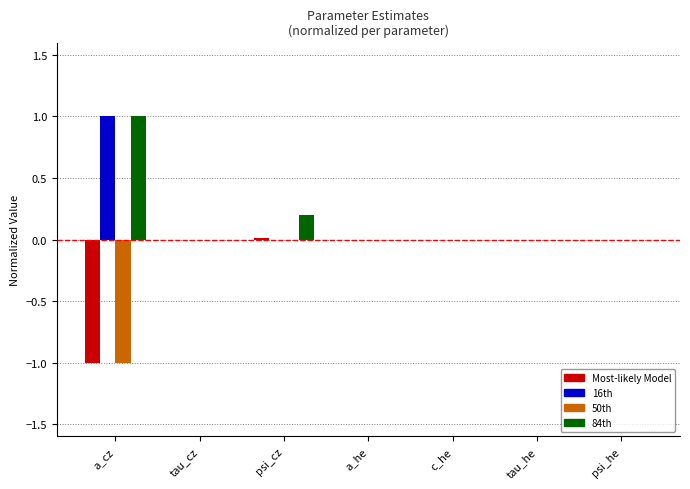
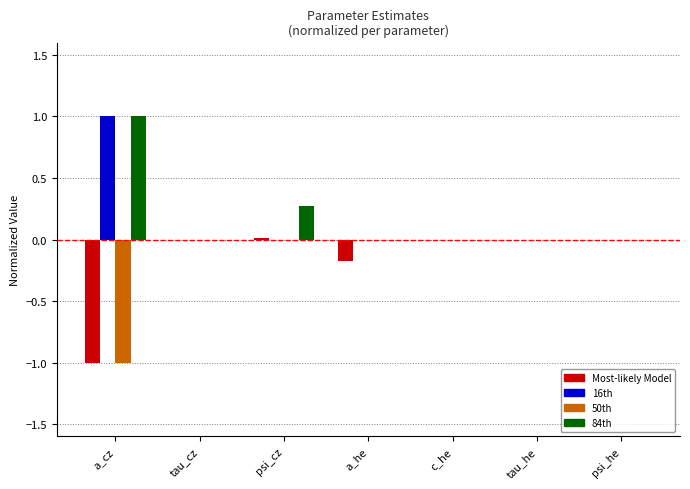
  {
    "Most-likely Model": {
      "a_cz": -1.00,
-     "a_he": 0.00
+     "a_he": -0.17
    },
    "16th": {
      "a_cz": 1.00
    },
    "50th": {
      "a_cz": -1.00
    },
    "84th": {
      "a_cz": 1.00,
-     "psi_cz": 0.20
+     "psi_cz": 0.28
    }
  }
